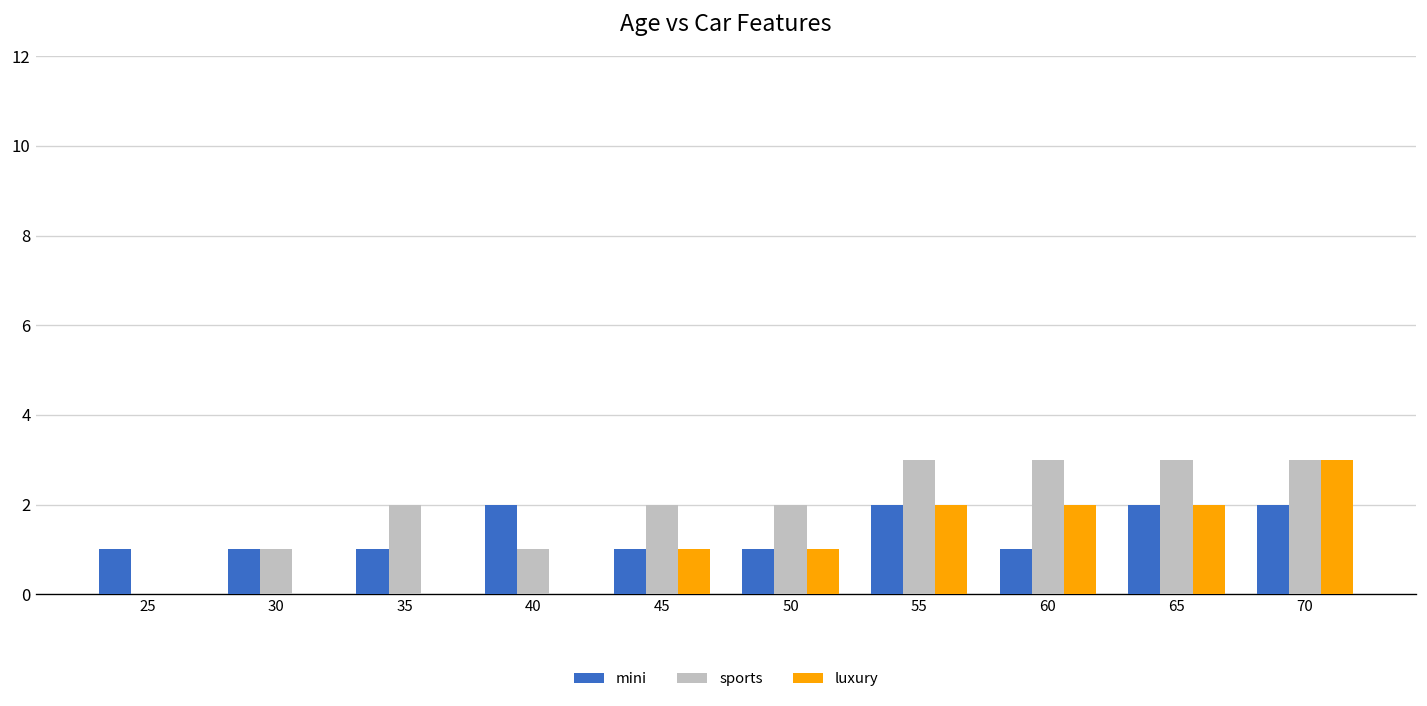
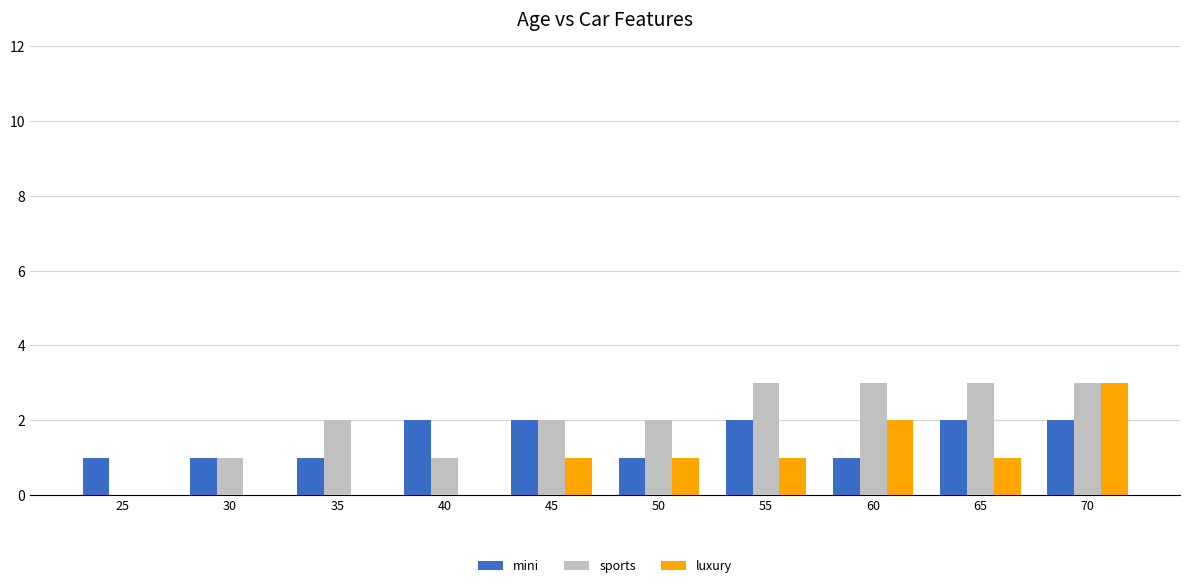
  {
    "mini": {
      "25": 1,
      "30": 1,
      "35": 1,
      "40": 2,
-     "45": 1,
+     "45": 2,
      "50": 1,
      "55": 2,
      "60": 1,
      "65": 2,
      "70": 2
    },
    "sports": {
      "25": 0,
      "30": 1,
      "35": 2,
      "40": 1,
      "45": 2,
      "50": 2,
      "55": 3,
      "60": 3,
      "65": 3,
      "70": 3
    },
    "luxury": {
      "25": 0,
      "30": 0,
      "35": 0,
      "40": 0,
      "45": 1,
      "50": 1,
-     "55": 2,
+     "55": 1,
      "60": 2,
-     "65": 2,
+     "65": 1,
      "70": 3
    }
  }
